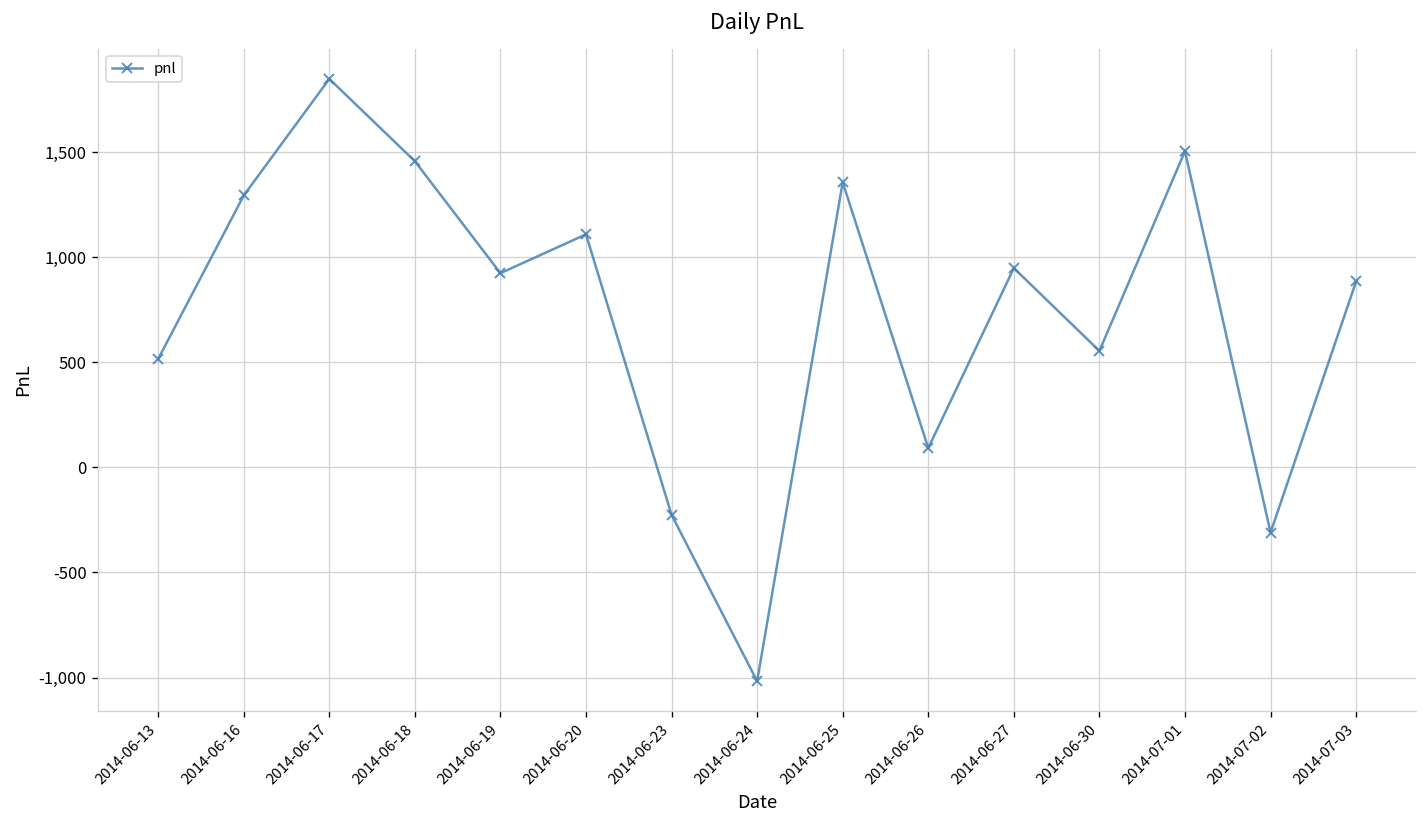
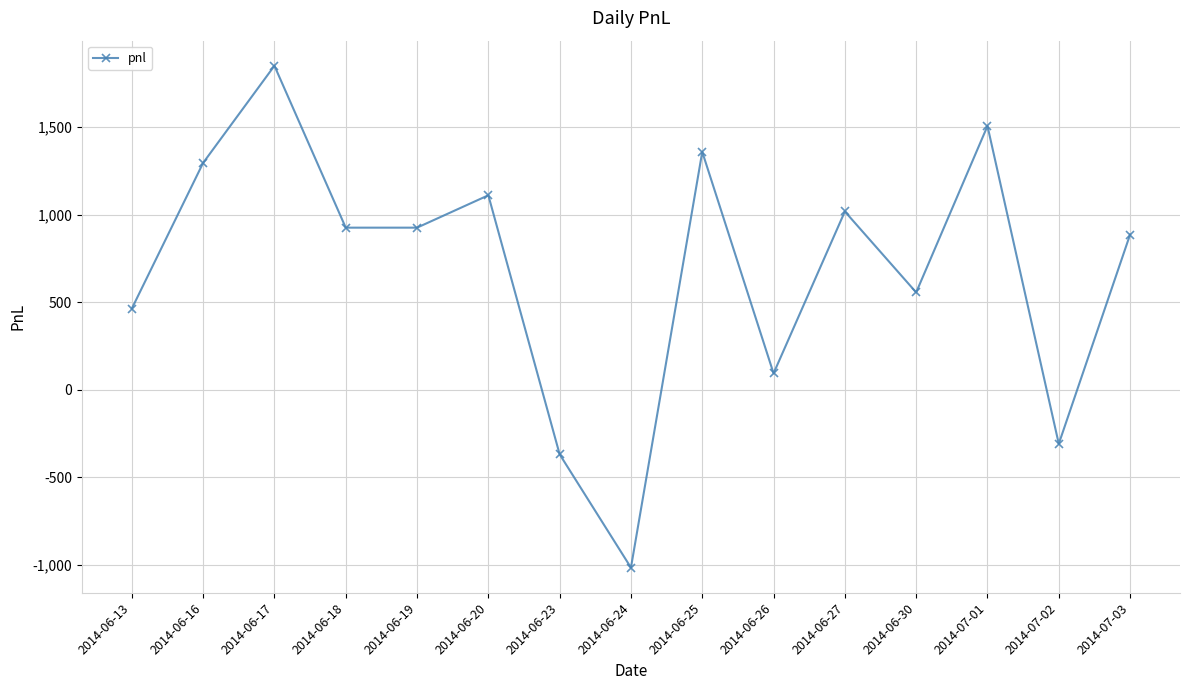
  {
-   "2014-06-13": "520",
+   "2014-06-13": "460",
    "2014-06-16": "1,300",
    "2014-06-17": "1,850",
-   "2014-06-18": "1,460",
+   "2014-06-18": "930",
    "2014-06-19": "930",
    "2014-06-20": "1,110",
-   "2014-06-23": "-230",
+   "2014-06-23": "-370",
    "2014-06-24": "-1,020",
    "2014-06-25": "1,360",
    "2014-06-26": "90",
-   "2014-06-27": "950",
+   "2014-06-27": "1,020",
    "2014-06-30": "560",
    "2014-07-01": "1,510",
    "2014-07-02": "-310",
    "2014-07-03": "890"
  }
